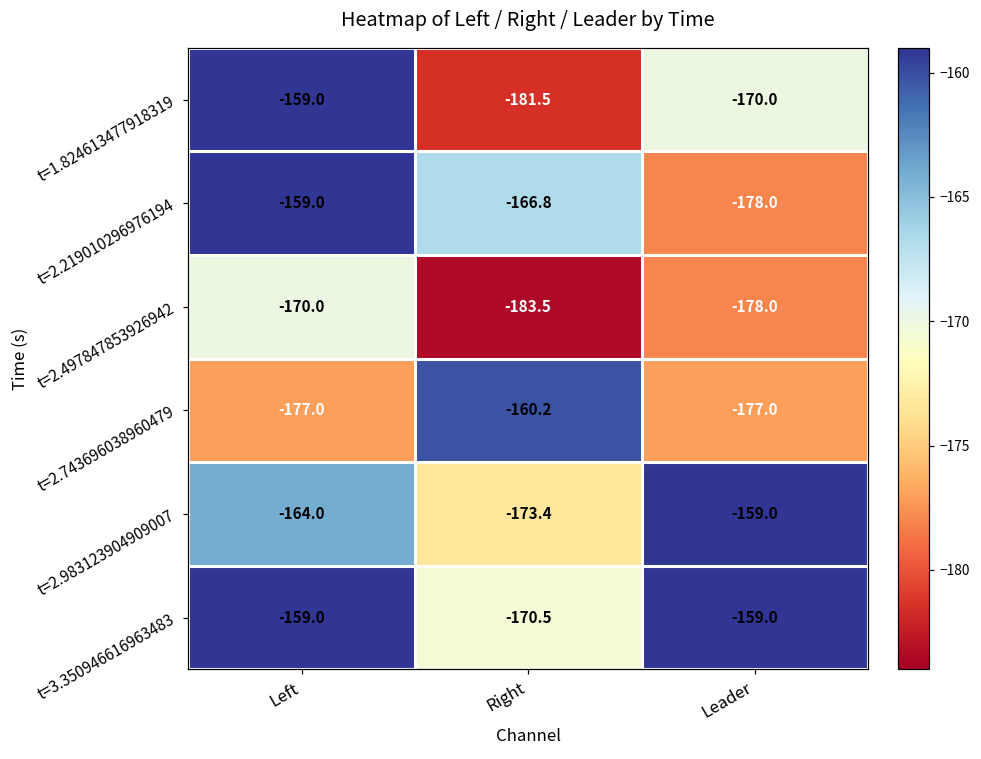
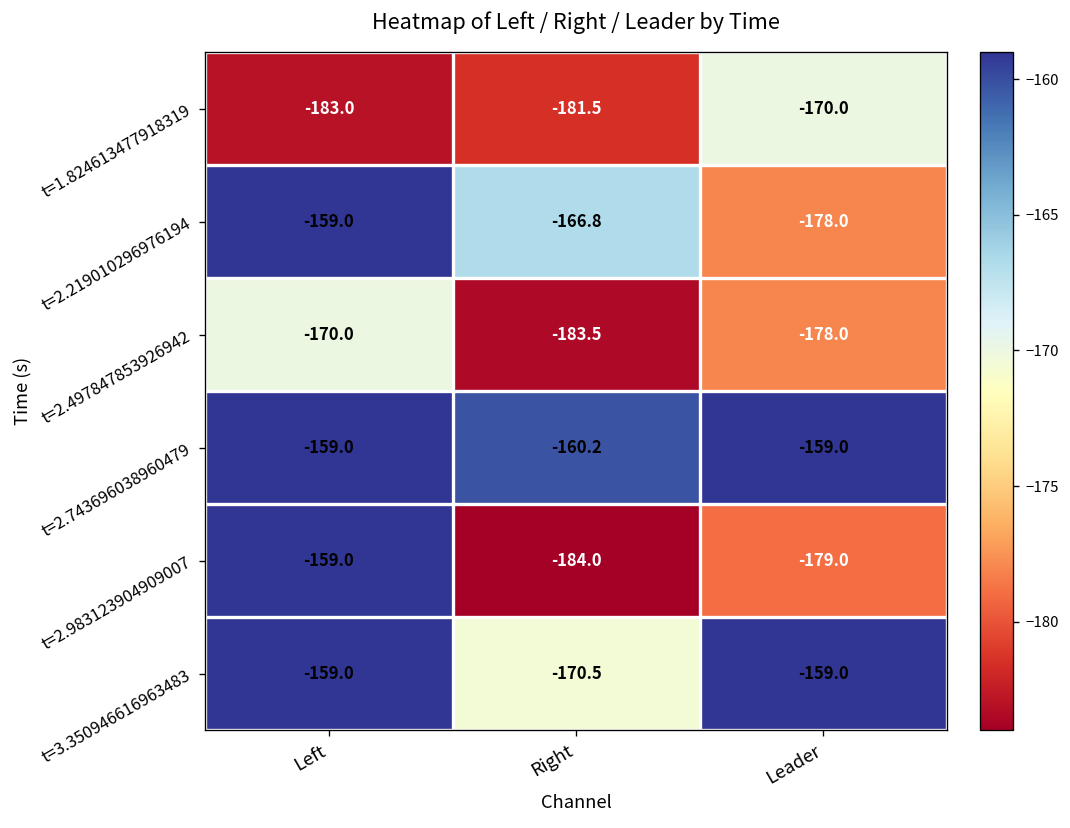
  {
    "t=1.824613477918319": {
-     "Left": -159.0,
+     "Left": -183.0,
      "Right": -181.5,
      "Leader": -170.0
    },
    "t=2.219010296976194": {
      "Left": -159.0,
      "Right": -166.8,
      "Leader": -178.0
    },
    "t=2.497847853926942": {
      "Left": -170.0,
      "Right": -183.5,
      "Leader": -178.0
    },
    "t=2.743696038960479": {
-     "Left": -177.0,
+     "Left": -159.0,
      "Right": -160.2,
-     "Leader": -177.0
+     "Leader": -159.0
    },
    "t=2.983123904909007": {
-     "Left": -164.0,
-     "Right": -173.4,
-     "Leader": -159.0
+     "Left": -159.0,
+     "Right": -184.0,
+     "Leader": -179.0
    },
    "t=3.350946616963483": {
      "Left": -159.0,
      "Right": -170.5,
      "Leader": -159.0
    }
  }
